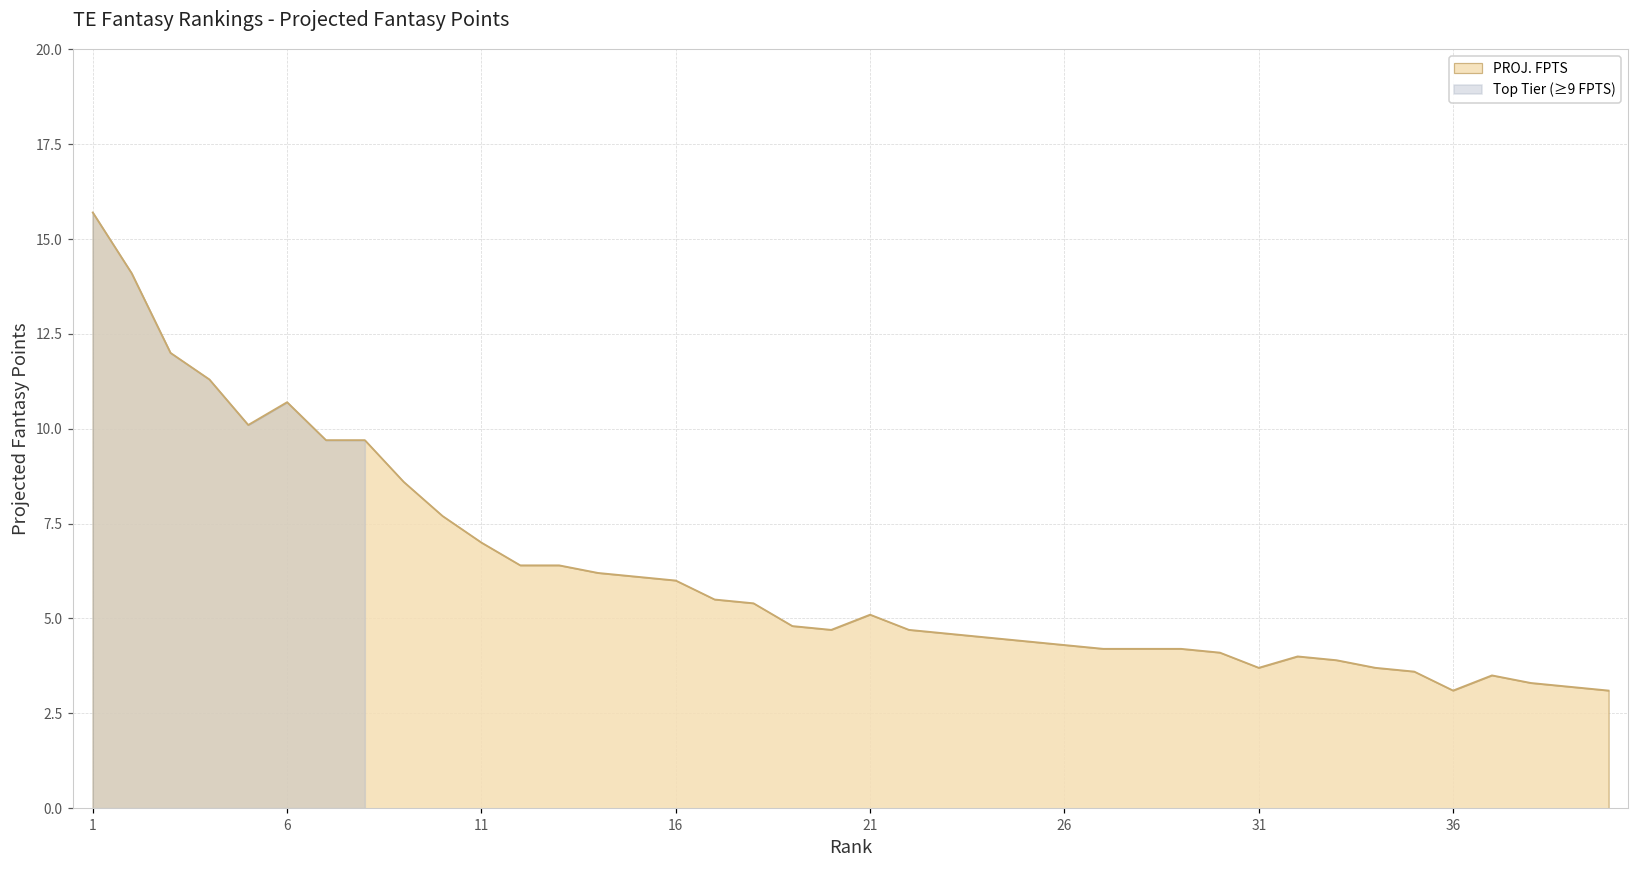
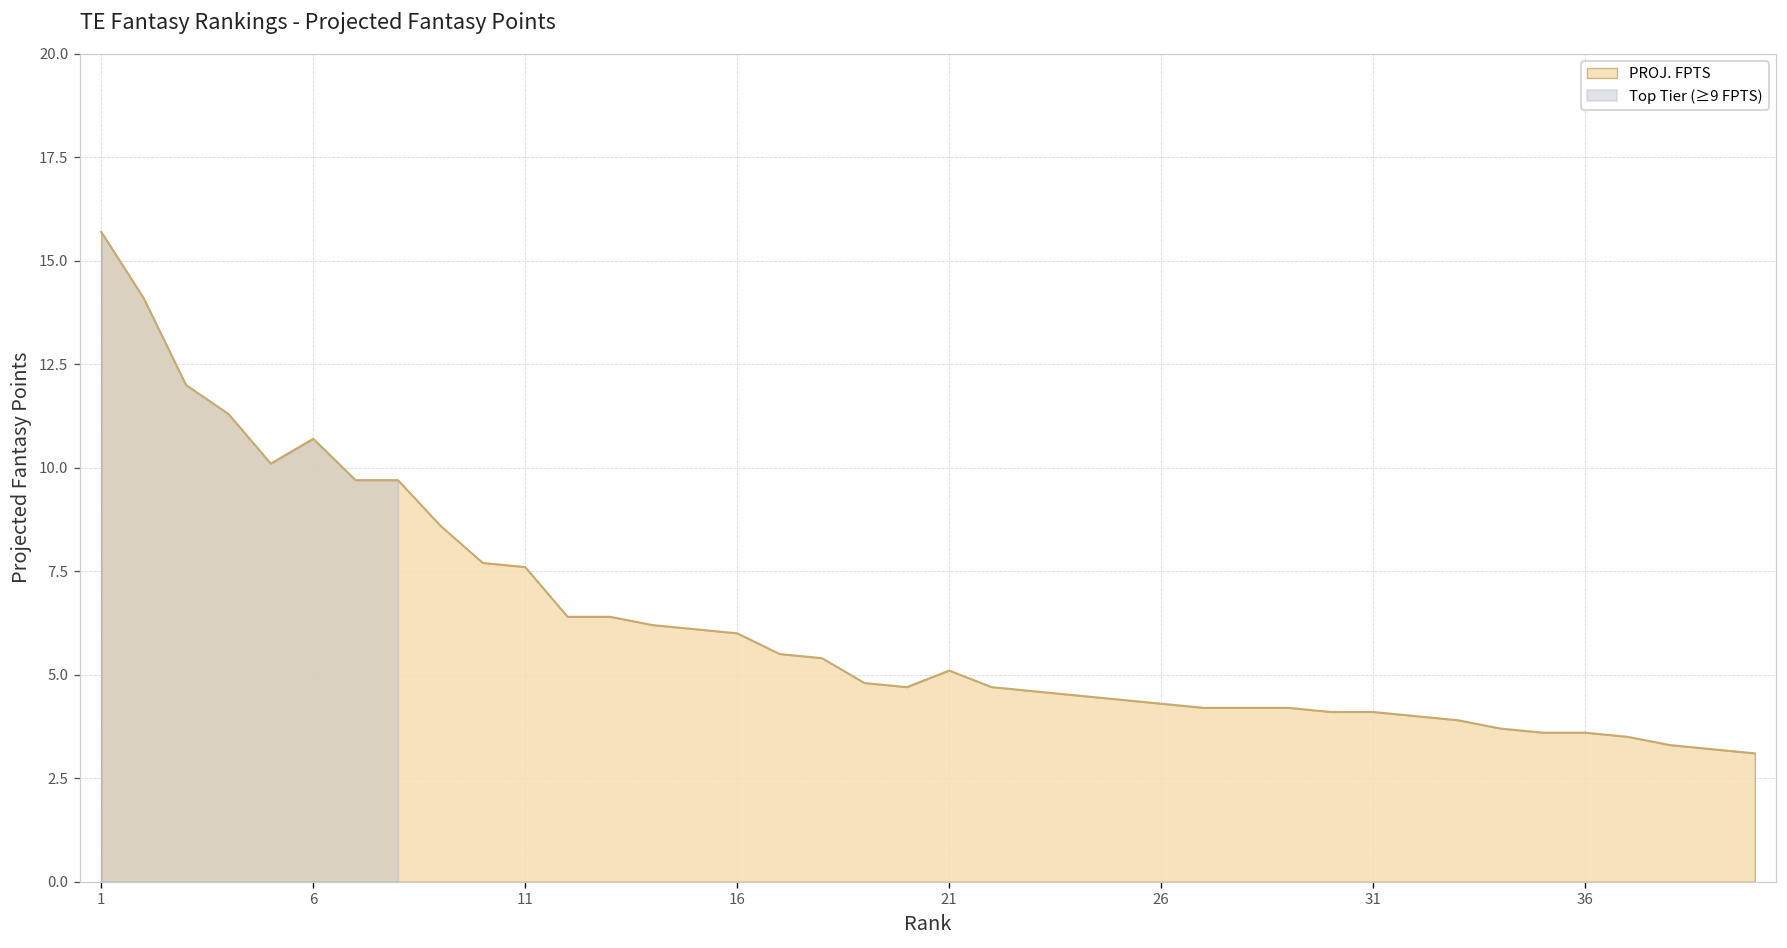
  {
    "PROJ. FPTS": {
-     "11": 7.0,
+     "11": 7.6,
      "16": 6.0,
      "21": 5.1,
      "26": 4.3,
-     "31": 3.7,
-     "36": 3.1
+     "31": 4.1,
+     "36": 3.6
    }
  }
